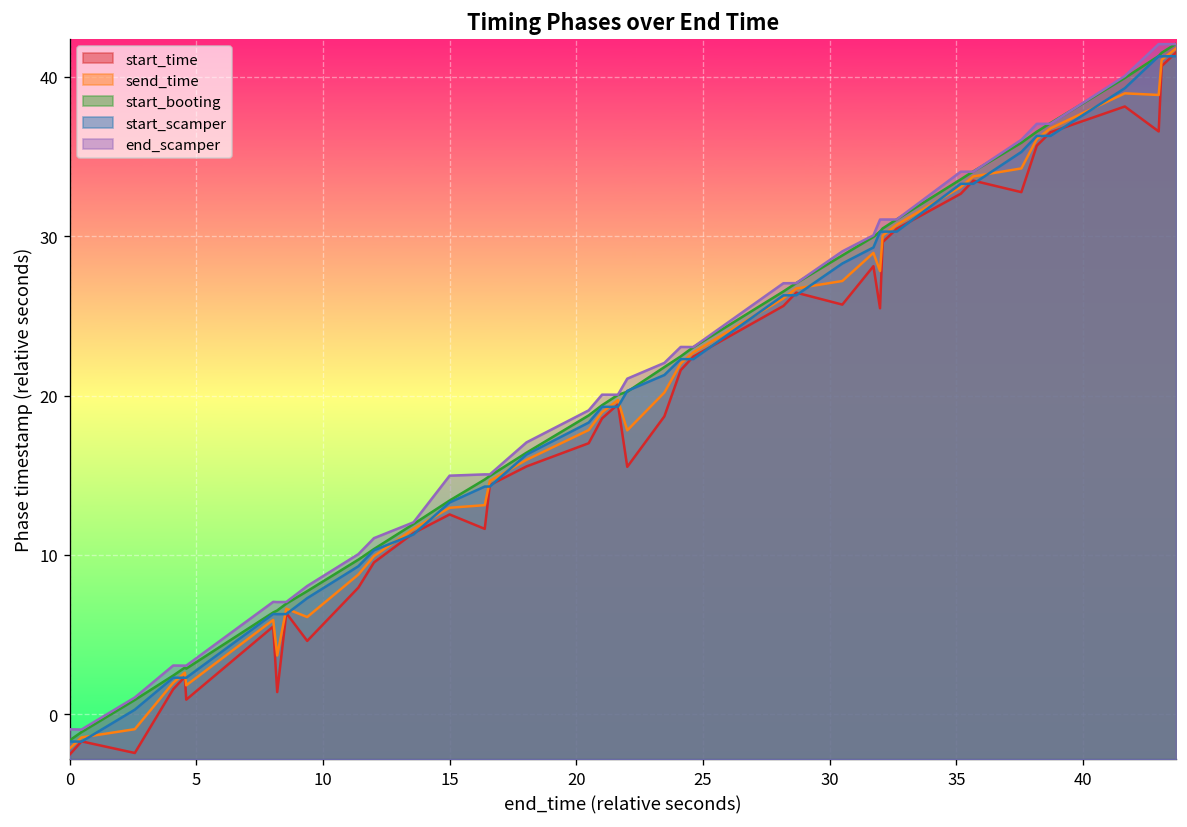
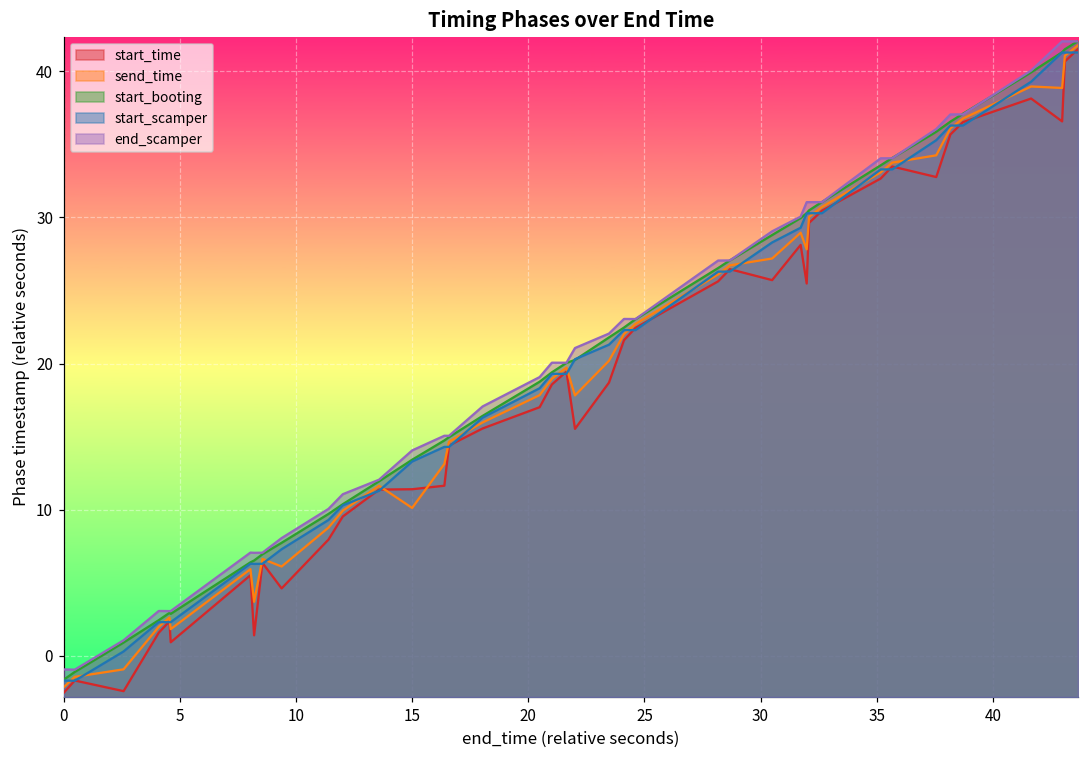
  {
    "start_time": {
      "0": -2.5,
-     "15": 12.5
+     "15": 11.4
    },
    "send_time": {
      "0": -2.1,
-     "15": 13.0
+     "15": 10.1
    },
    "end_scamper": {
      "0": -0.9,
-     "15": 15.0
+     "15": 14.1
    }
  }
